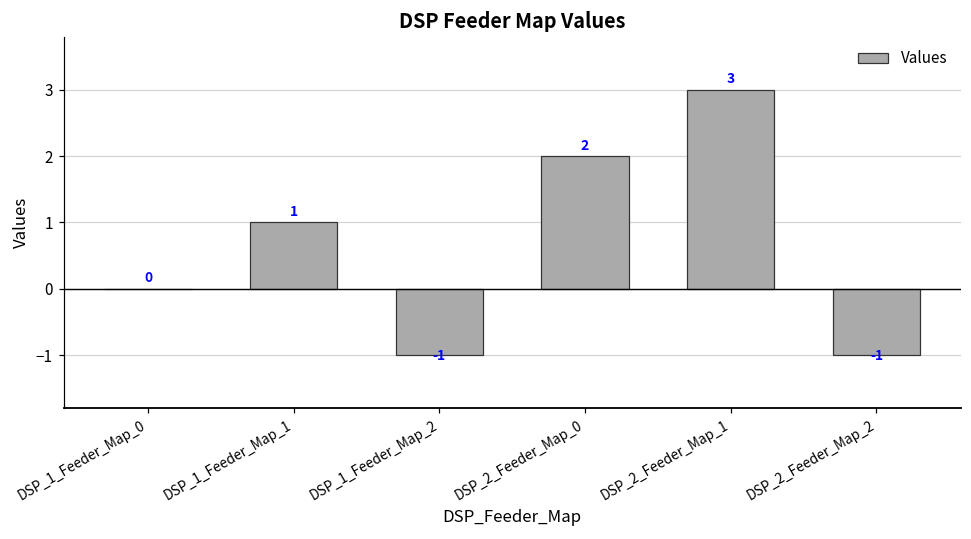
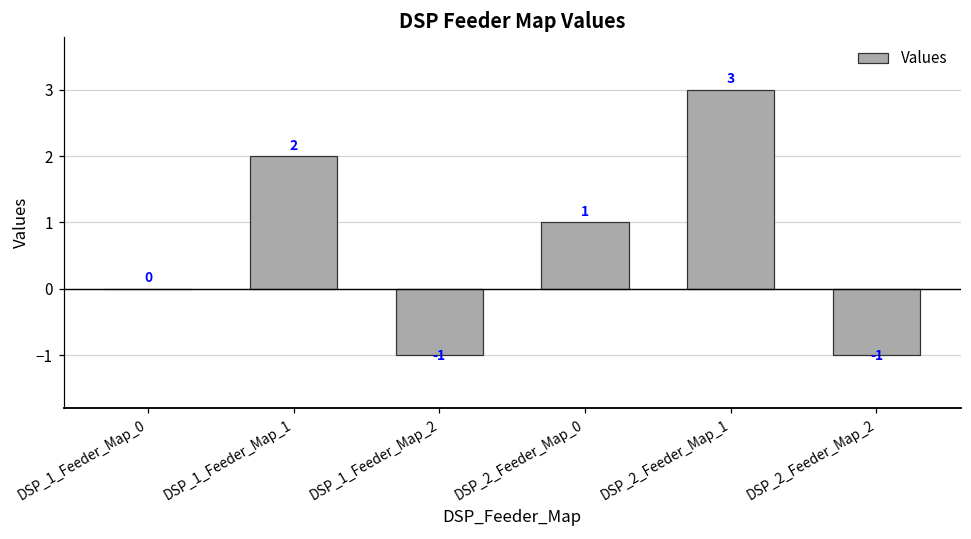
  {
    "DSP_1_Feeder_Map_0": 0,
-   "DSP_1_Feeder_Map_1": 1,
+   "DSP_1_Feeder_Map_1": 2,
    "DSP_1_Feeder_Map_2": -1,
-   "DSP_2_Feeder_Map_0": 2,
+   "DSP_2_Feeder_Map_0": 1,
    "DSP_2_Feeder_Map_1": 3,
    "DSP_2_Feeder_Map_2": -1
  }
